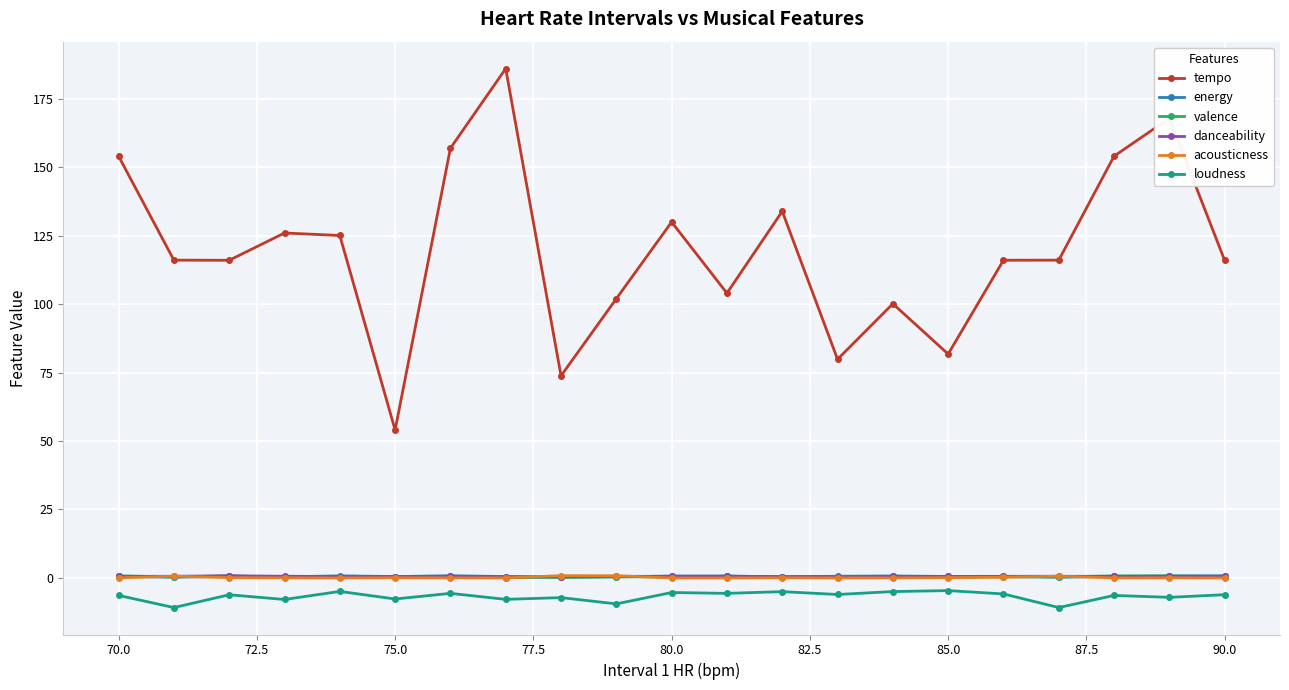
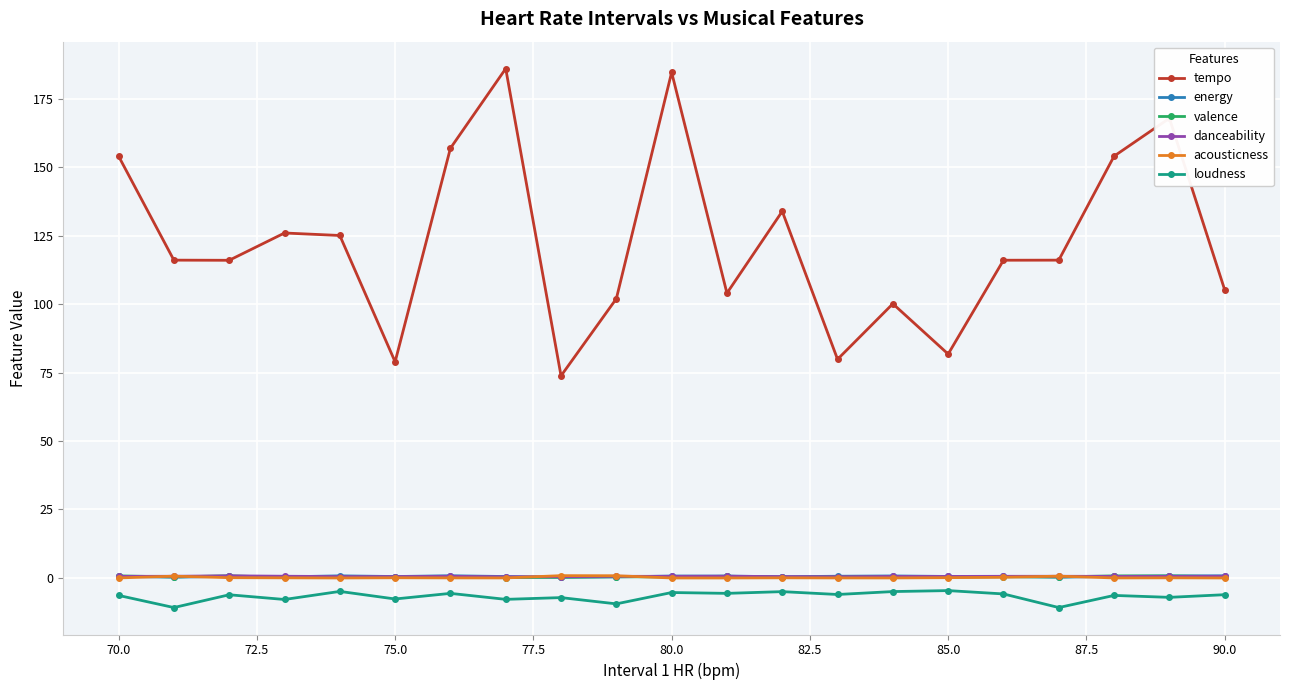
  {
    "tempo": {
      "70.0": 154,
-     "75.0": 54,
-     "80.0": 130,
+     "75.0": 79,
+     "80.0": 185,
      "85.0": 82,
-     "90.0": 116
+     "90.0": 105
    }
  }
